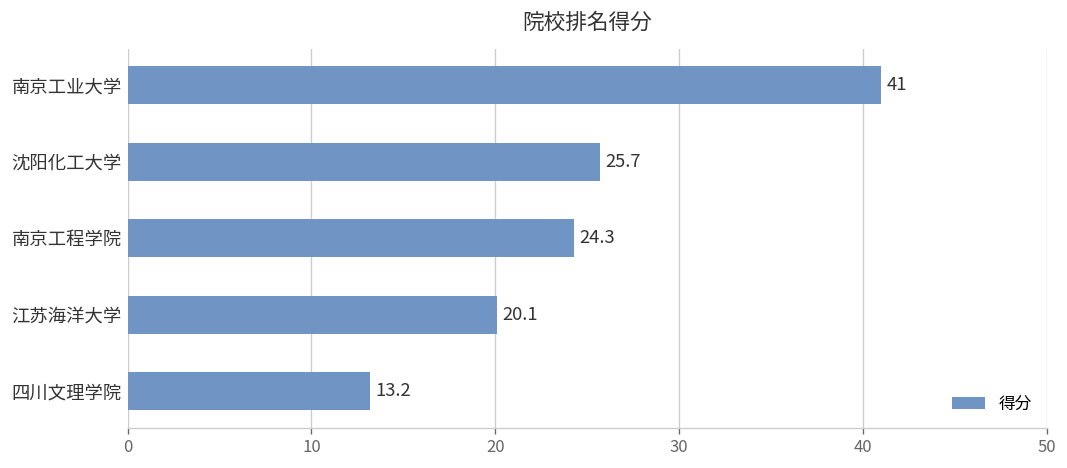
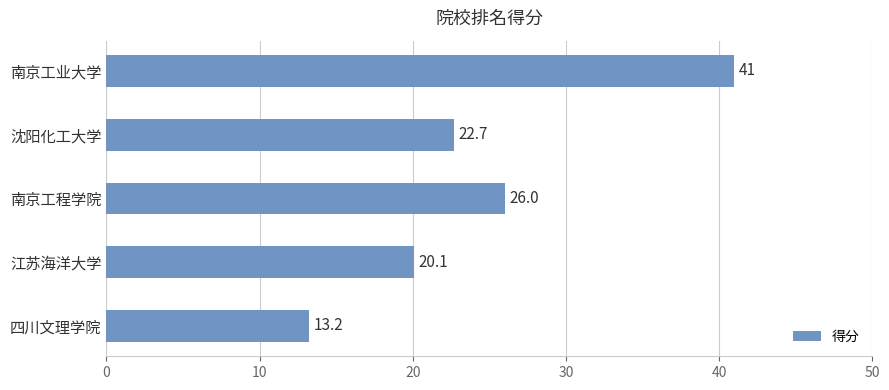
  {
    "南京工业大学": 41,
-   "沈阳化工大学": 25.7,
-   "南京工程学院": 24.3,
+   "沈阳化工大学": 22.7,
+   "南京工程学院": 26.0,
    "江苏海洋大学": 20.1,
    "四川文理学院": 13.2
  }
